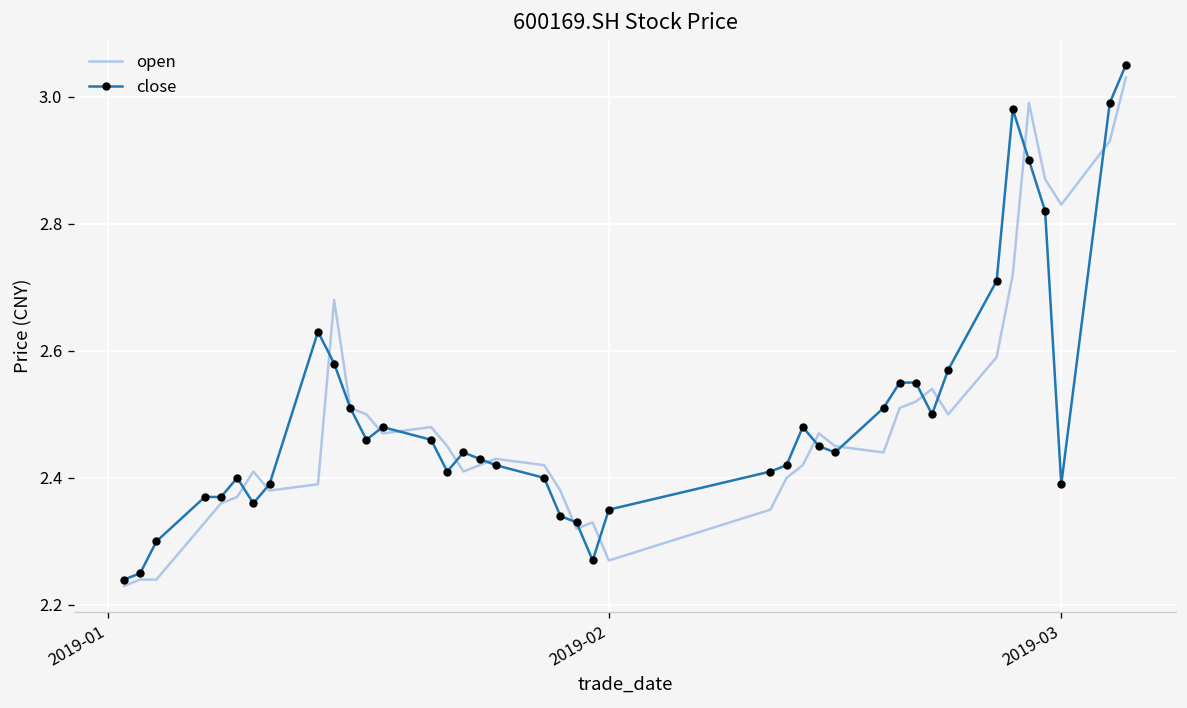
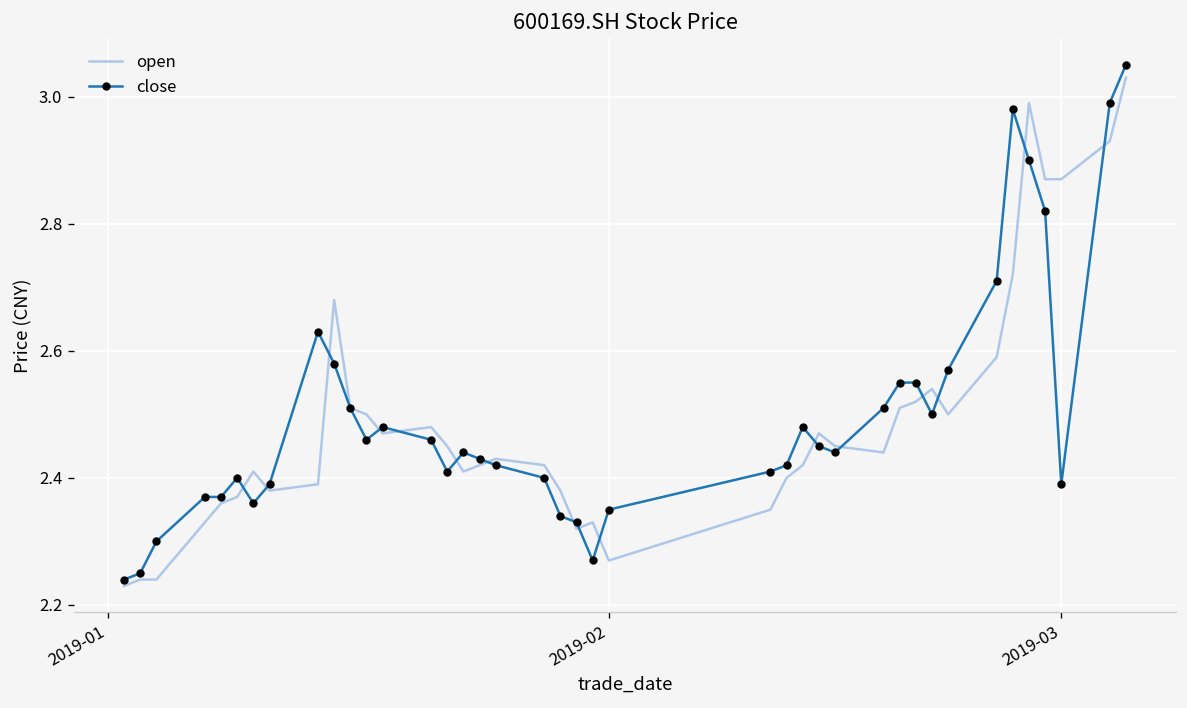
  {
    "open": {
      "2019-02": 2.27,
-     "2019-03": 2.83
+     "2019-03": 2.87
    },
    "close": {
      "2019-02": 2.35,
      "2019-03": 2.39
    }
  }
